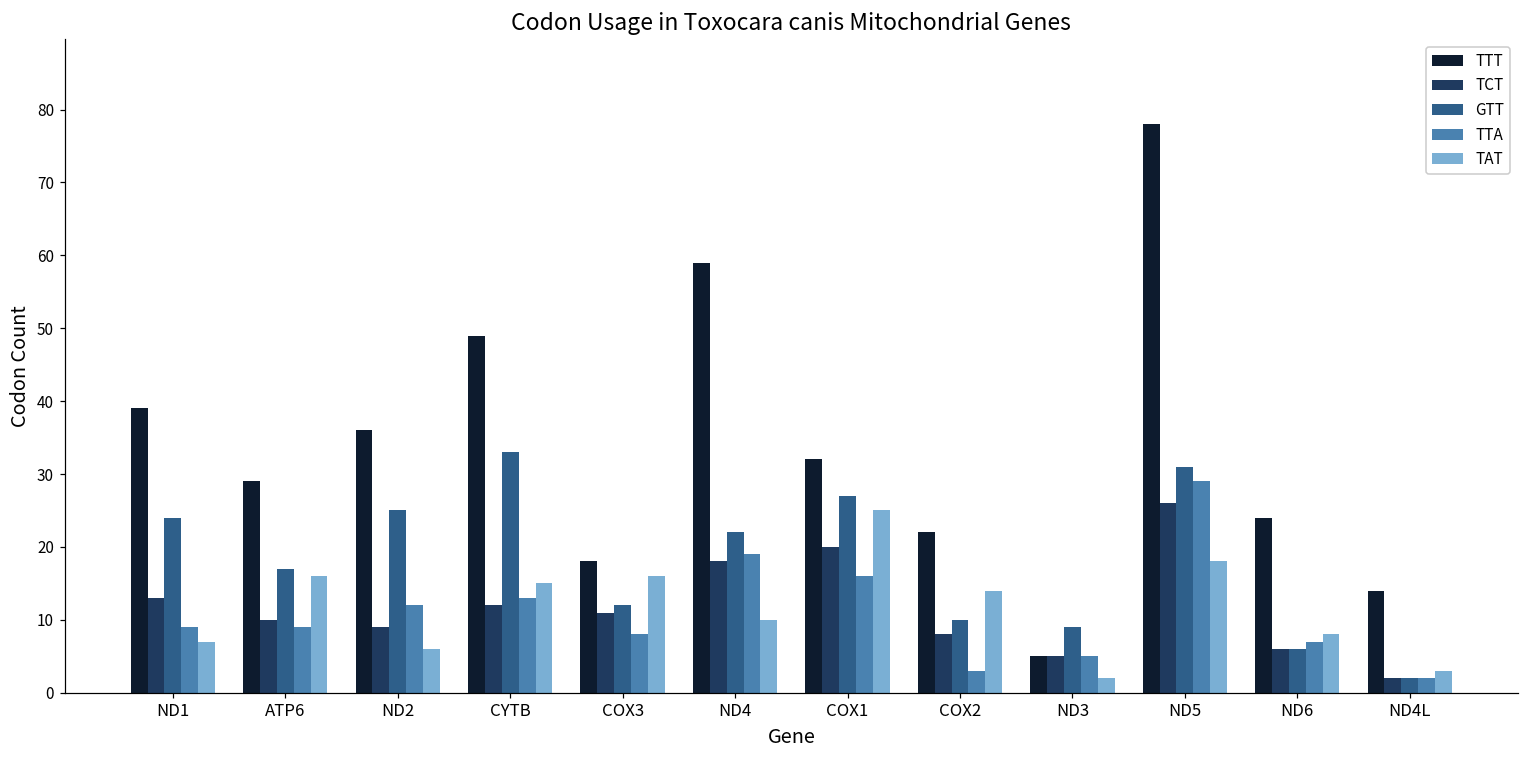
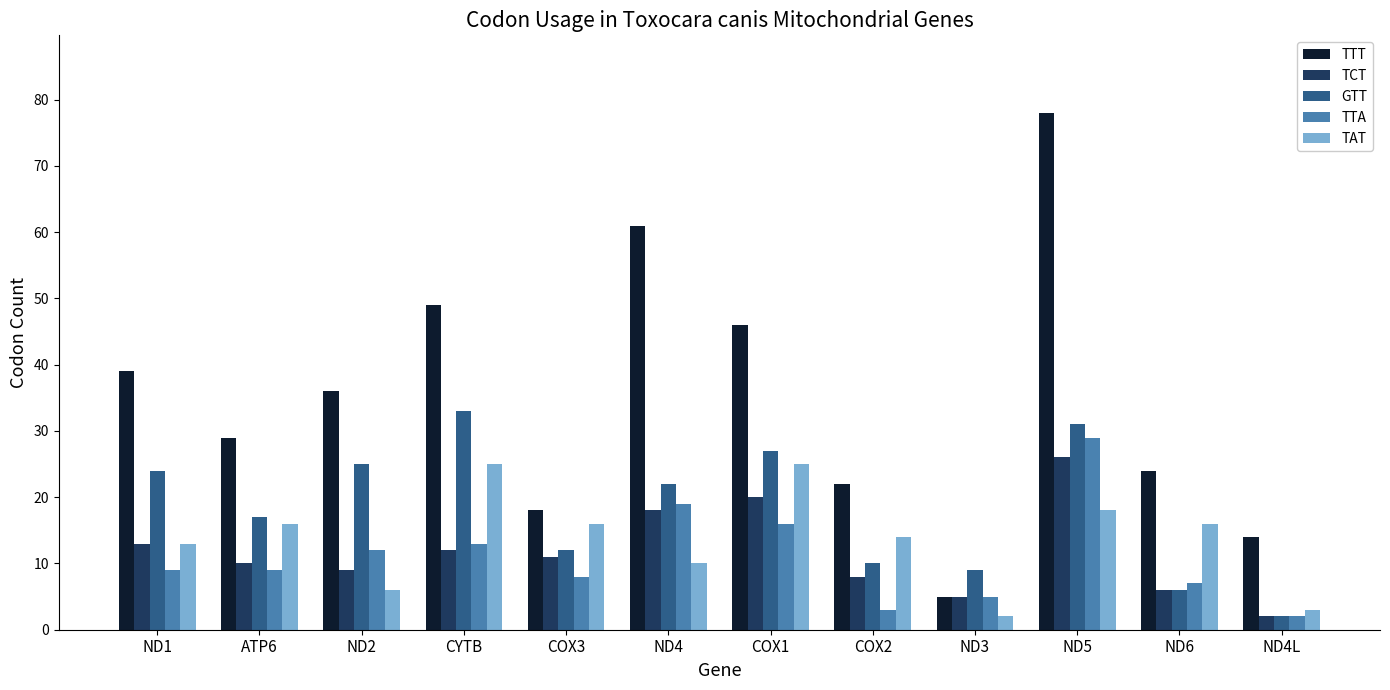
  {
    "TTT": {
      "ND1": 39,
      "ATP6": 29,
      "ND2": 36,
      "CYTB": 49,
      "COX3": 18,
-     "ND4": 59,
-     "COX1": 32,
+     "ND4": 61,
+     "COX1": 46,
      "COX2": 22,
      "ND3": 5,
      "ND5": 78,
      "ND6": 24,
      "ND4L": 14
    },
    "TAT": {
-     "ND1": 7,
+     "ND1": 13,
      "ATP6": 16,
      "ND2": 6,
-     "CYTB": 15,
+     "CYTB": 25,
      "COX3": 16,
      "ND4": 10,
      "COX1": 25,
      "COX2": 14,
      "ND3": 2,
      "ND5": 18,
-     "ND6": 8,
+     "ND6": 16,
      "ND4L": 3
    }
  }
